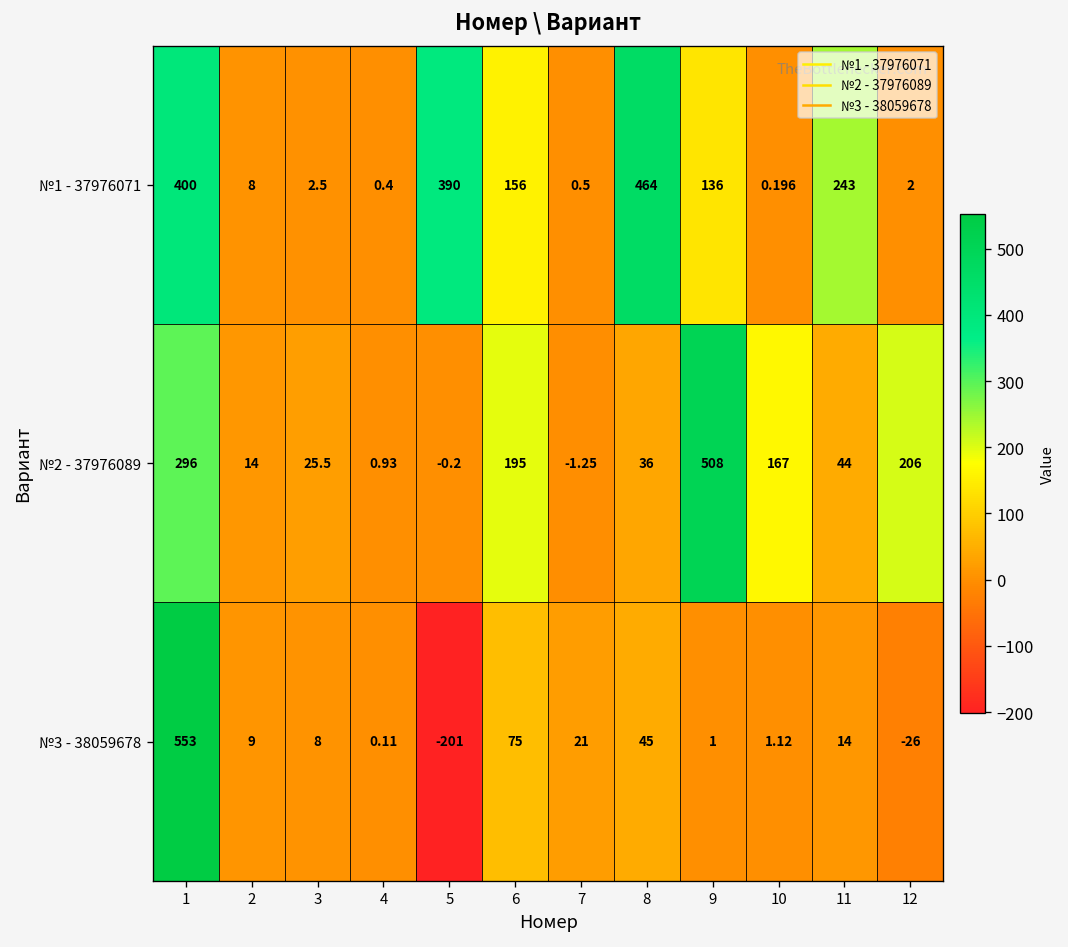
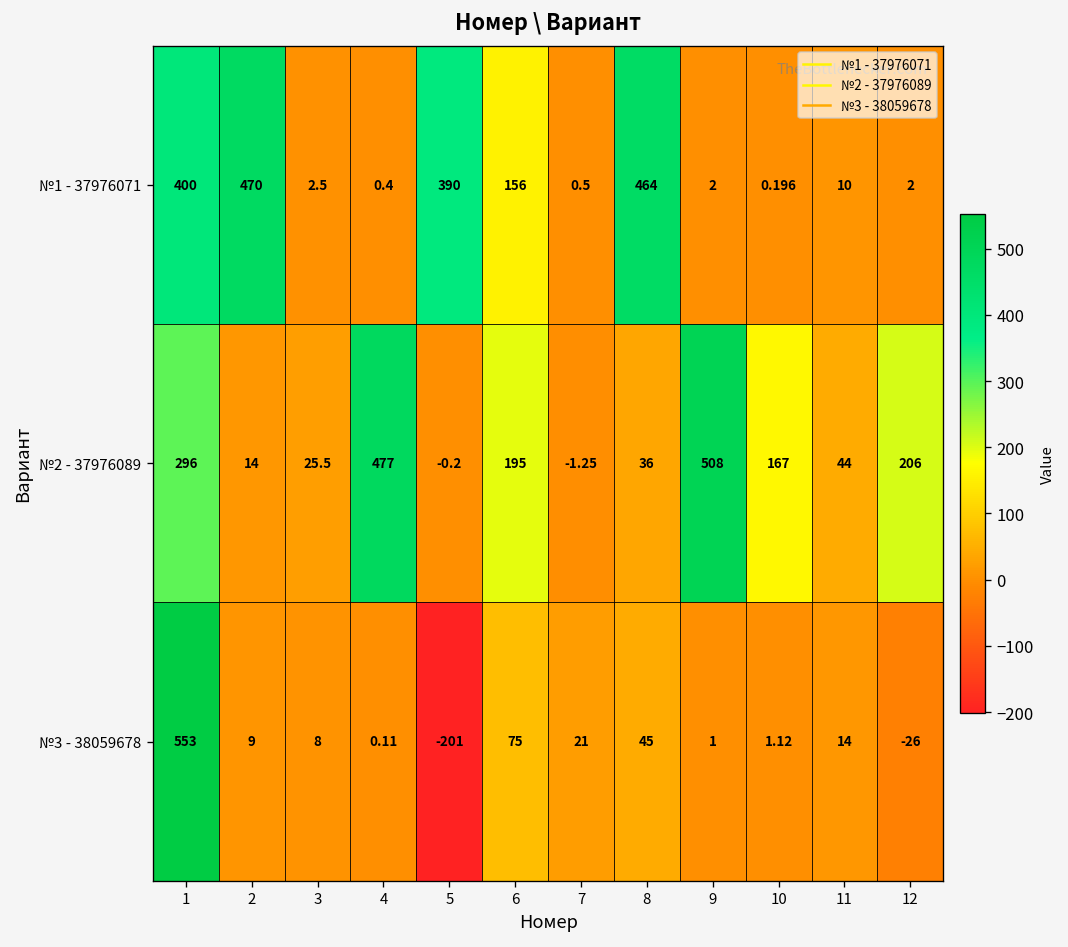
  {
    "№1 - 37976071": {
      "1": 400,
-     "2": 8,
+     "2": 470,
      "3": 2.5,
      "4": 0.4,
      "5": 390,
      "6": 156,
      "7": 0.5,
      "8": 464,
-     "9": 136,
+     "9": 2,
      "10": 0.196,
-     "11": 243,
+     "11": 10,
      "12": 2
    },
    "№2 - 37976089": {
      "1": 296,
      "2": 14,
      "3": 25.5,
-     "4": 0.93,
+     "4": 477,
      "5": -0.2,
      "6": 195,
      "7": -1.25,
      "8": 36,
      "9": 508,
      "10": 167,
      "11": 44,
      "12": 206
    },
    "№3 - 38059678": {
      "1": 553,
      "2": 9,
      "3": 8,
      "4": 0.11,
      "5": -201,
      "6": 75,
      "7": 21,
      "8": 45,
      "9": 1,
      "10": 1.12,
      "11": 14,
      "12": -26
    }
  }
